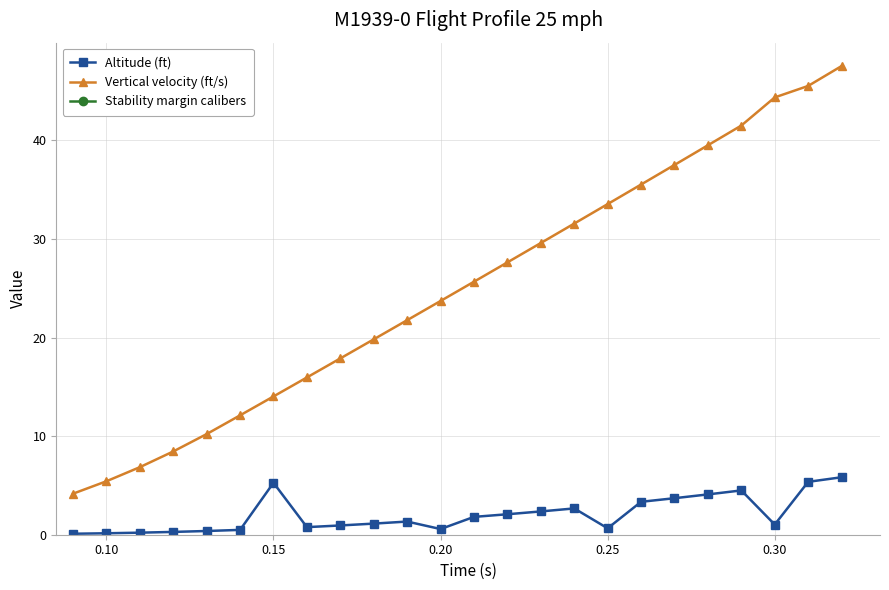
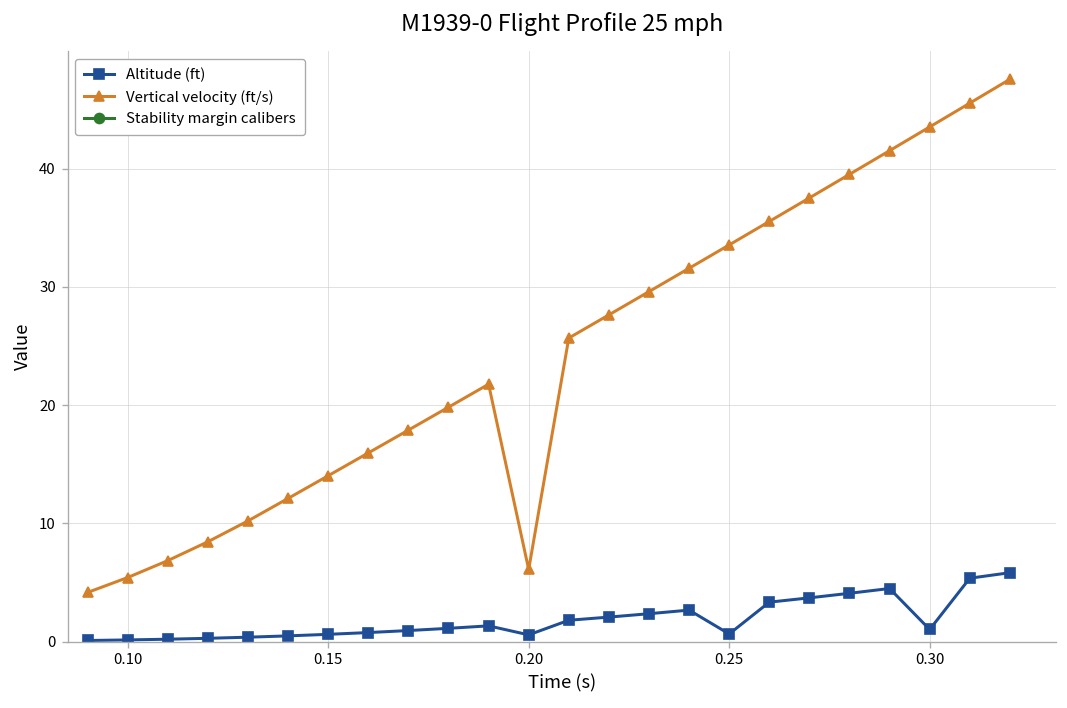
  {
    "Altitude (ft)": {
      "0.10": 0,
-     "0.15": 5,
+     "0.15": 1,
      "0.20": 1,
      "0.25": 1,
      "0.30": 1
    },
    "Vertical velocity (ft/s)": {
      "0.10": 5,
      "0.15": 14,
-     "0.20": 24,
+     "0.20": 6,
      "0.25": 34,
-     "0.30": 44.4
+     "0.30": 43.5
    }
  }
